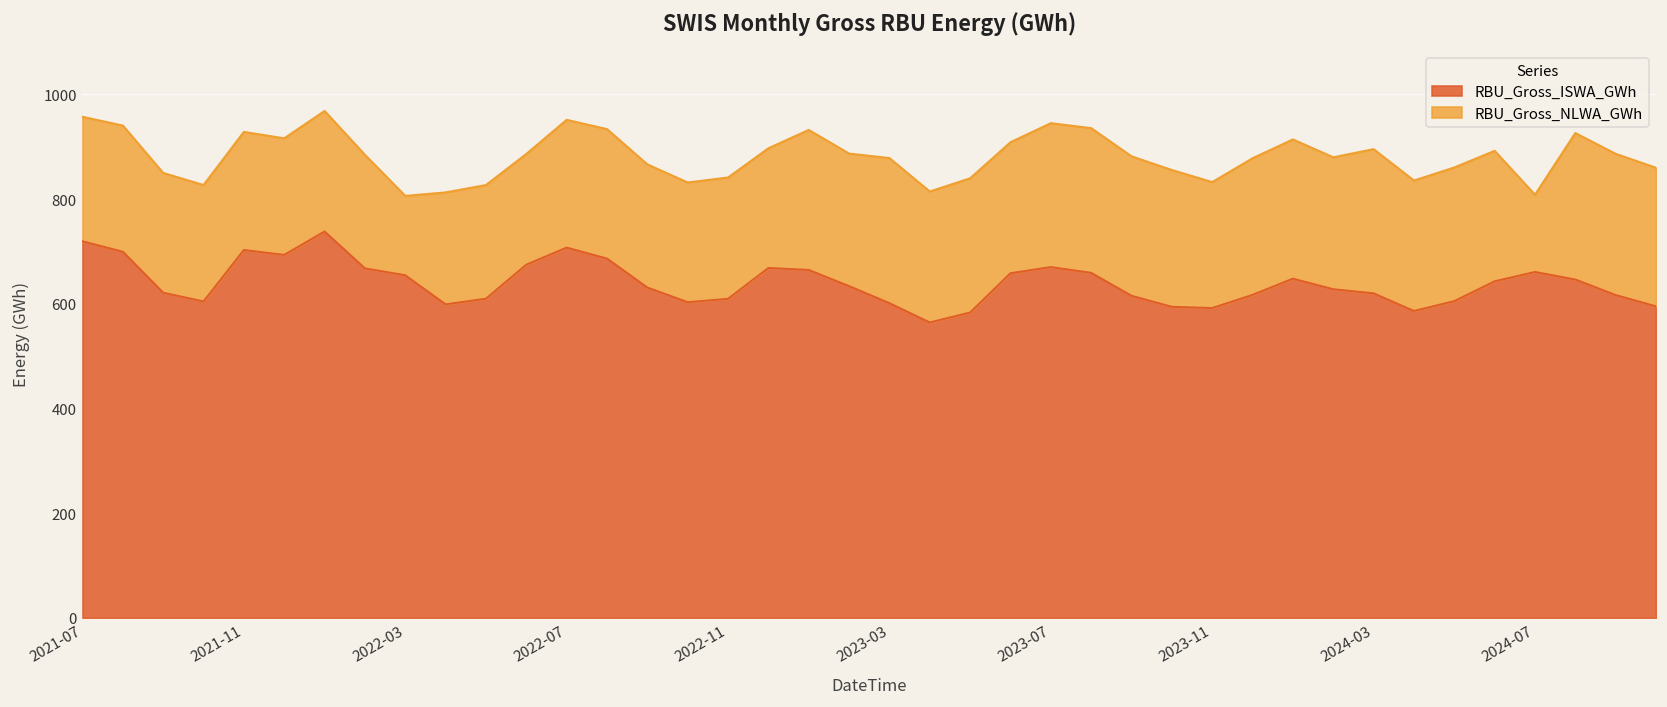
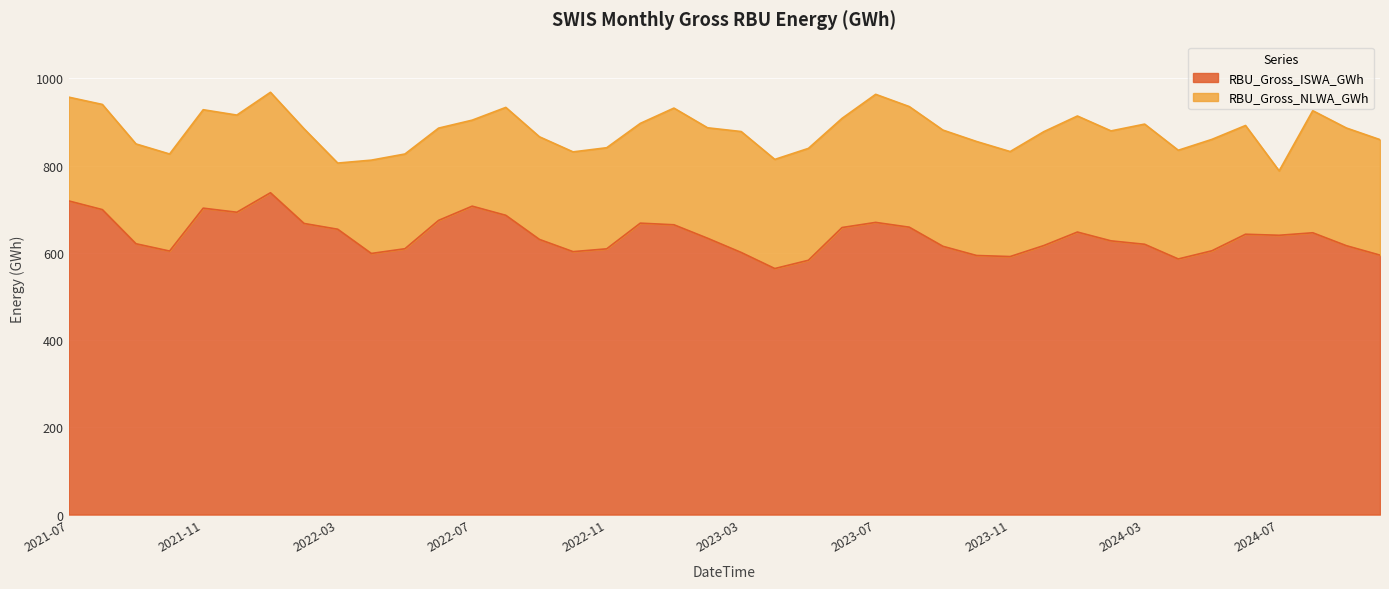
  {
    "RBU_Gross_ISWA_GWh": {
      "2021-07": 720,
      "2021-11": 700,
      "2022-03": 650,
      "2022-07": 710,
      "2022-11": 610,
      "2023-03": 600,
      "2023-07": 670,
      "2023-11": 590,
      "2024-03": 620,
-     "2024-07": 660
+     "2024-07": 640
    },
    "RBU_Gross_NLWA_GWh": {
      "2021-07": 240,
      "2021-11": 230,
      "2022-03": 150,
-     "2022-07": 240,
+     "2022-07": 200,
      "2022-11": 230,
      "2023-03": 280,
-     "2023-07": 280,
+     "2023-07": 290,
      "2023-11": 240,
      "2024-03": 280,
      "2024-07": 150
    }
  }
